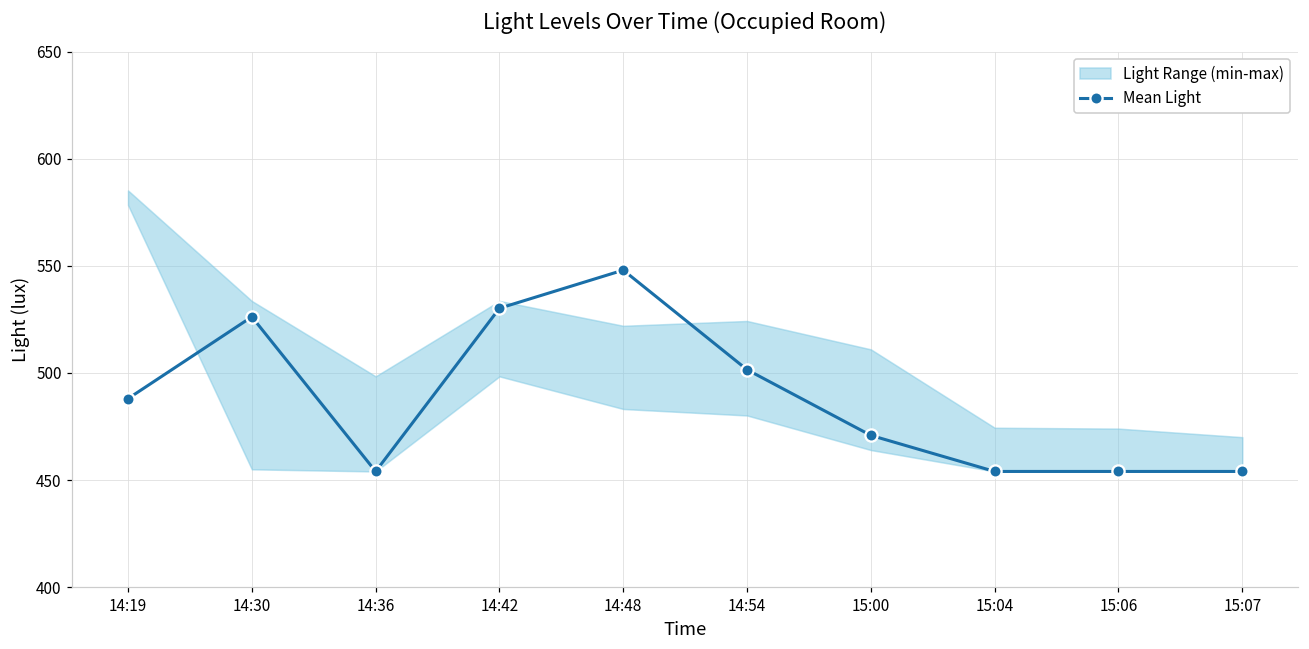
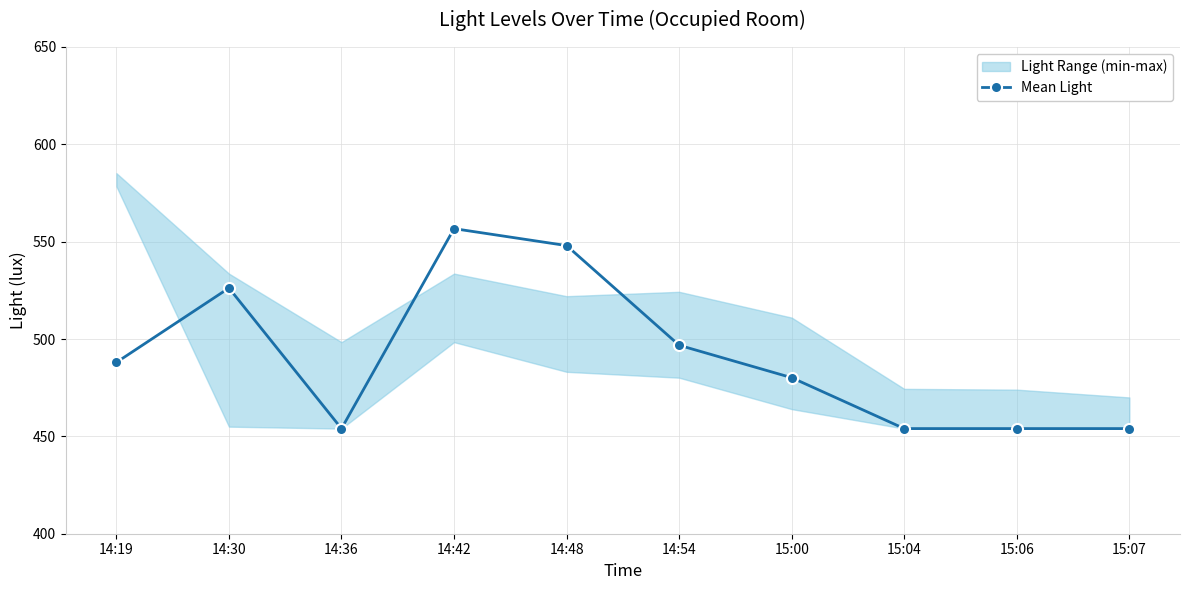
  {
    "Mean Light": {
      "14:19": 488,
      "14:30": 526,
      "14:36": 454,
-     "14:42": 530,
+     "14:42": 557,
      "14:48": 548,
-     "14:54": 502,
-     "15:00": 471,
+     "14:54": 497,
+     "15:00": 480,
      "15:04": 454,
      "15:06": 454,
      "15:07": 454
    }
  }
